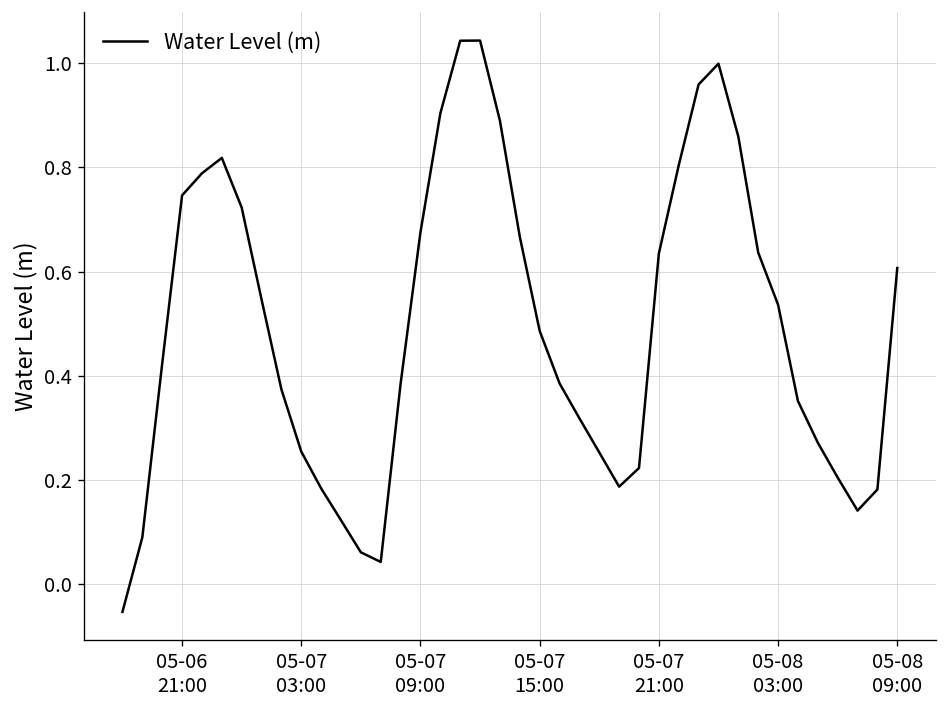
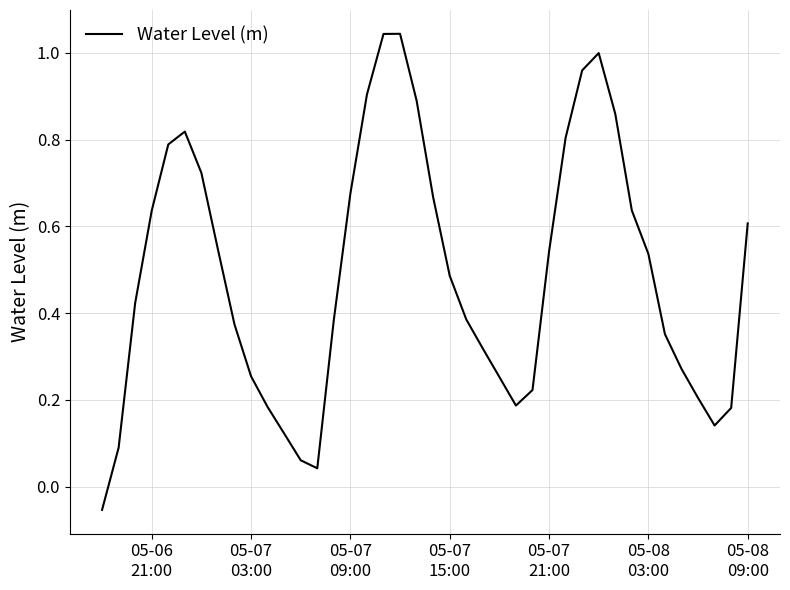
  {
-   "05-06 21:00": 0.75,
+   "05-06 21:00": 0.64,
    "05-07 03:00": 0.25,
    "05-07 09:00": 0.68,
    "05-07 15:00": 0.49,
-   "05-07 21:00": 0.63,
+   "05-07 21:00": 0.54,
    "05-08 03:00": 0.54,
    "05-08 09:00": 0.61
  }
